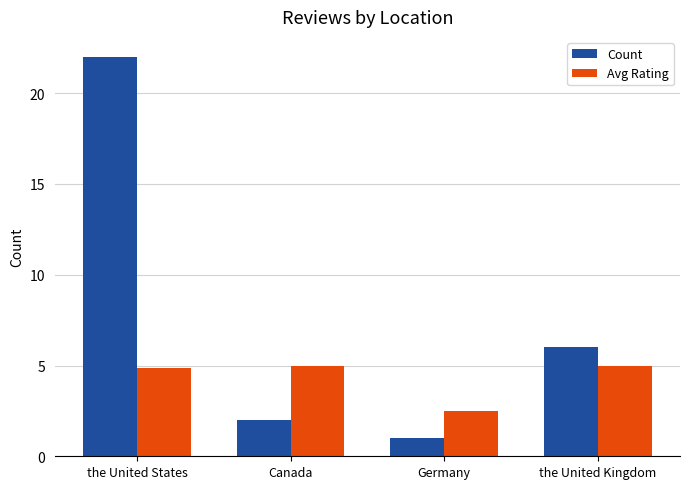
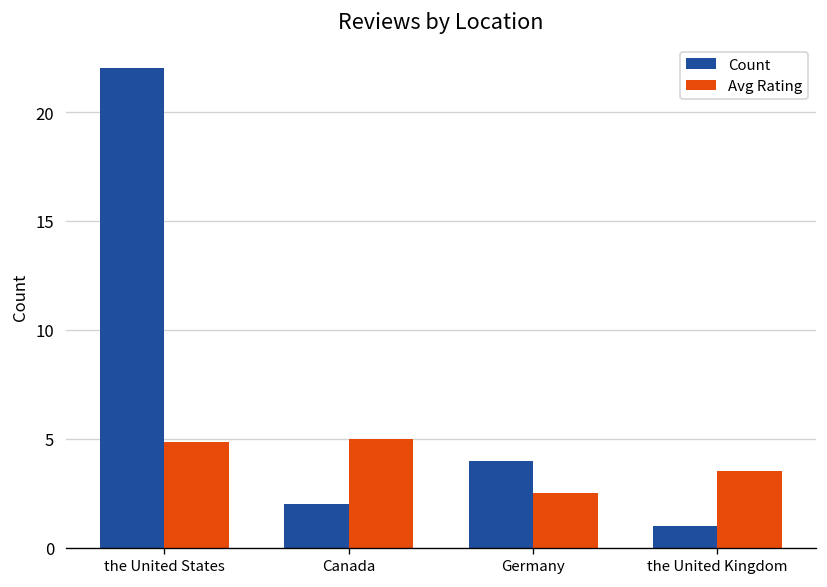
  {
    "Count": {
      "the United States": 22,
      "Canada": 2,
-     "Germany": 1,
-     "the United Kingdom": 6
+     "Germany": 4,
+     "the United Kingdom": 1
    },
    "Avg Rating": {
      "the United States": 4.9,
      "Canada": 5.0,
      "Germany": 2.5,
-     "the United Kingdom": 5.0
+     "the United Kingdom": 3.5
    }
  }
